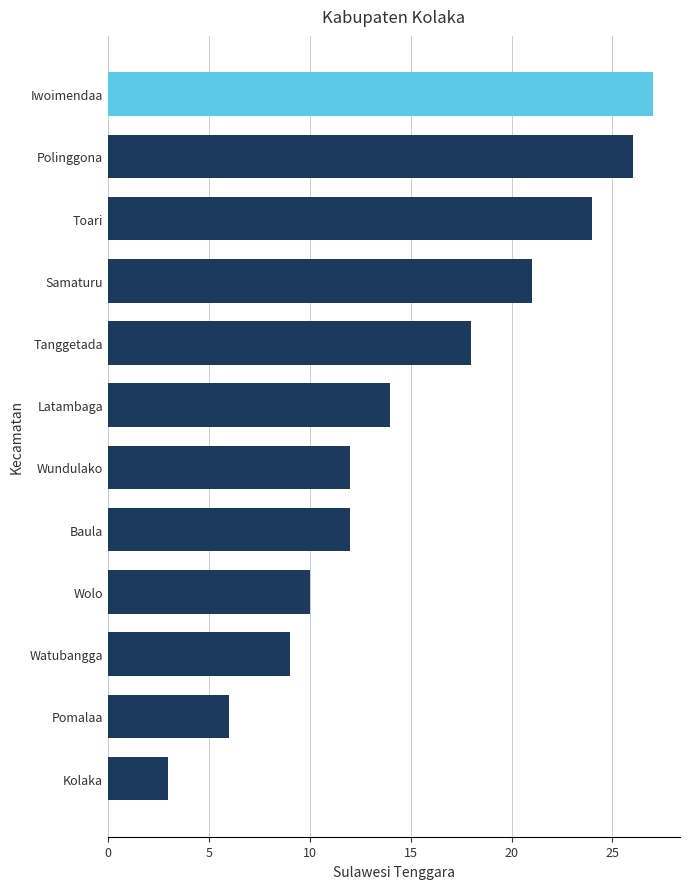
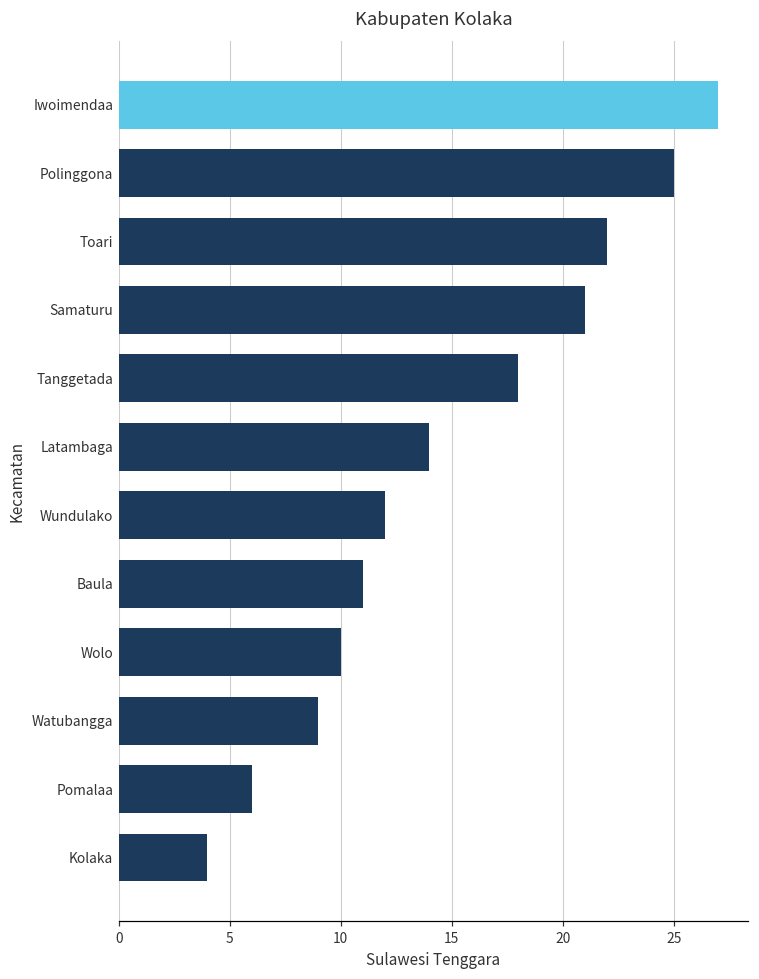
  {
    "Iwoimendaa": 27,
-   "Polinggona": 26,
-   "Toari": 24,
+   "Polinggona": 25,
+   "Toari": 22,
    "Samaturu": 21,
    "Tanggetada": 18,
    "Latambaga": 14,
    "Wundulako": 12,
-   "Baula": 12,
+   "Baula": 11,
    "Wolo": 10,
    "Watubangga": 9,
    "Pomalaa": 6,
-   "Kolaka": 3
+   "Kolaka": 4
  }
